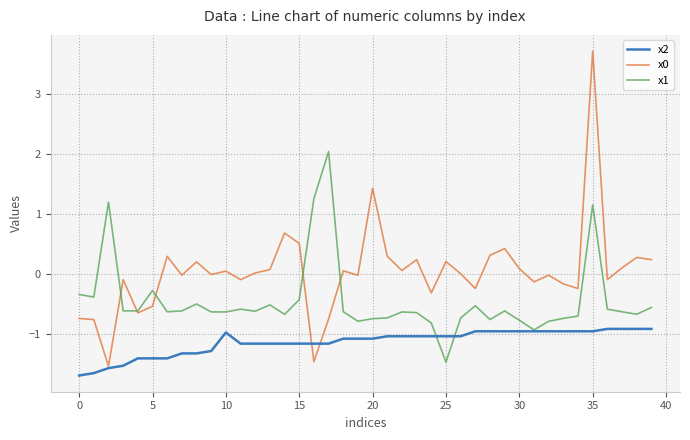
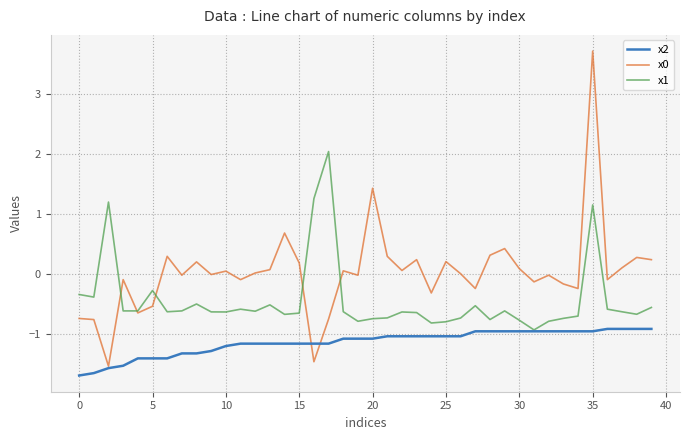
  {
    "x2": {
      "0": -1.7,
      "5": -1.4,
-     "10": -1.0,
+     "10": -1.2,
      "15": -1.2,
      "20": -1.1,
      "25": -1.0,
      "30": -0.9,
      "35": -0.9
    },
    "x0": {
      "0": -0.7,
      "5": -0.5,
      "10": 0.1,
-     "15": 0.5,
+     "15": 0.2,
      "20": 1.4,
      "25": 0.2,
      "30": 0.1,
      "35": 3.7
    },
    "x1": {
      "0": -0.3,
      "5": -0.3,
      "10": -0.6,
-     "15": -0.4,
+     "15": -0.6,
      "20": -0.7,
-     "25": -1.5,
+     "25": -0.8,
      "30": -0.8,
      "35": 1.2
    }
  }
